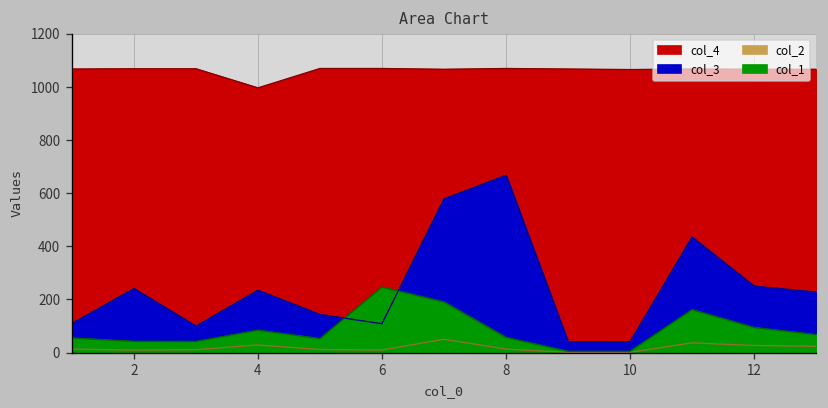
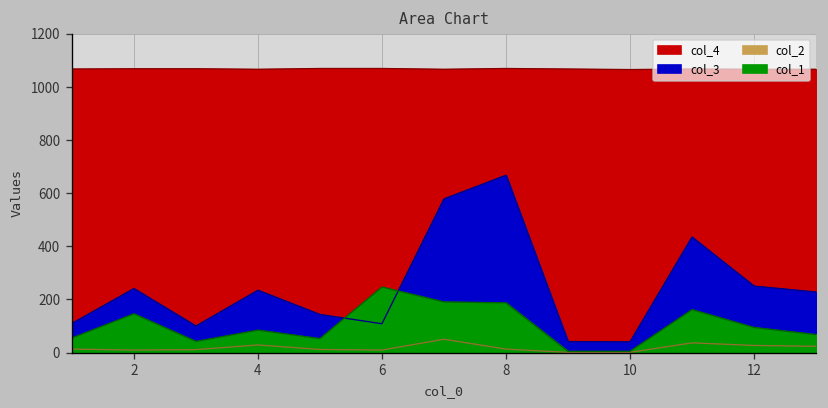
  {
    "col_4": {
      "2": 1070,
-     "4": 1000,
+     "4": 1070,
      "6": 1070,
      "8": 1070,
      "10": 1070
    },
    "col_3": {
      "2": 240,
      "4": 230,
      "6": 110,
      "8": 670,
      "10": 40,
      "12": 250
    },
    "col_2": {
      "2": 10,
      "4": 30,
      "6": 10,
      "8": 10,
      "12": 30
    },
    "col_1": {
-     "2": 40,
+     "2": 150,
      "4": 80,
      "6": 250,
-     "8": 60,
+     "8": 190,
      "12": 90
    }
  }
